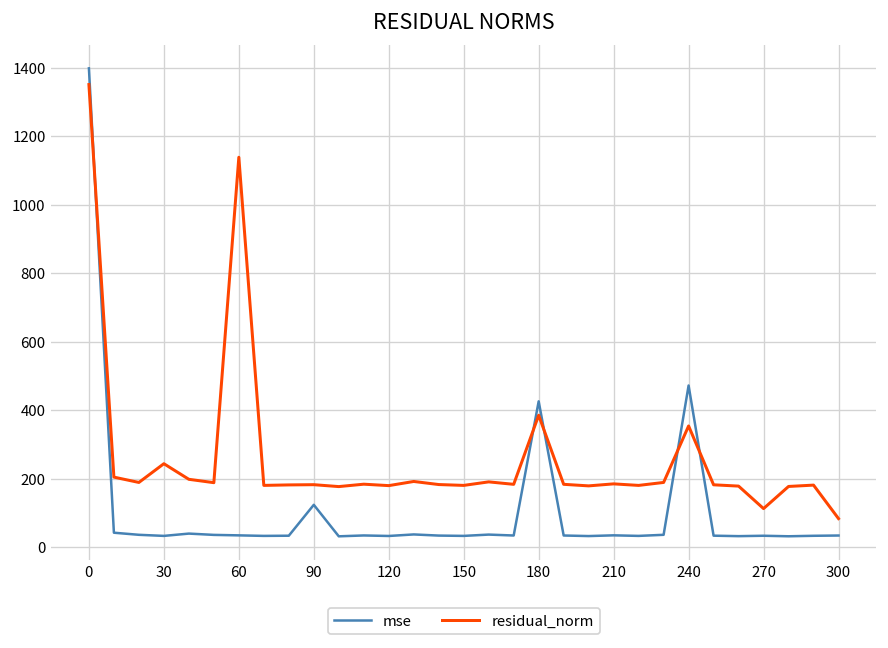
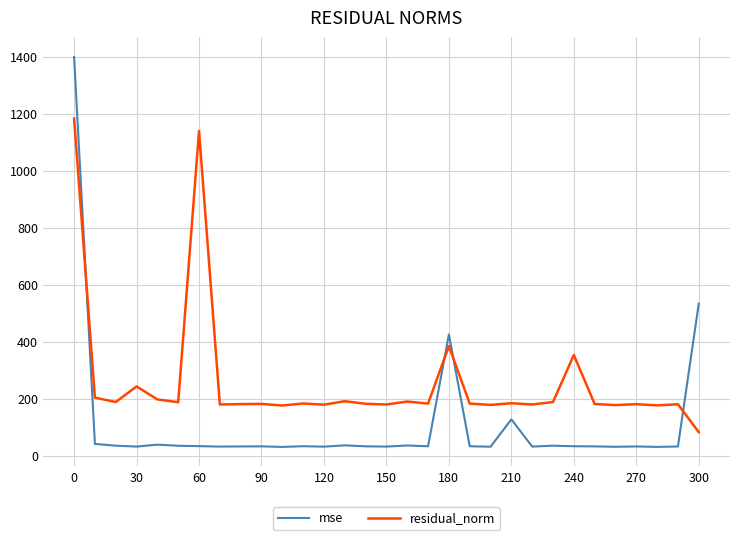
  {
    "mse": {
      "0": 1400,
      "30": 30,
      "60": 30,
-     "90": 120,
+     "90": 30,
      "120": 30,
      "150": 30,
      "180": 430,
-     "210": 30,
-     "240": 470,
+     "210": 130,
+     "240": 30,
      "270": 30,
-     "300": 30
+     "300": 530
    },
    "residual_norm": {
-     "0": 1350,
+     "0": 1180,
      "30": 240,
      "60": 1140,
      "90": 180,
      "120": 180,
      "150": 180,
      "180": 390,
      "210": 180,
      "240": 350,
-     "270": 110,
+     "270": 180,
      "300": 80
    }
  }
